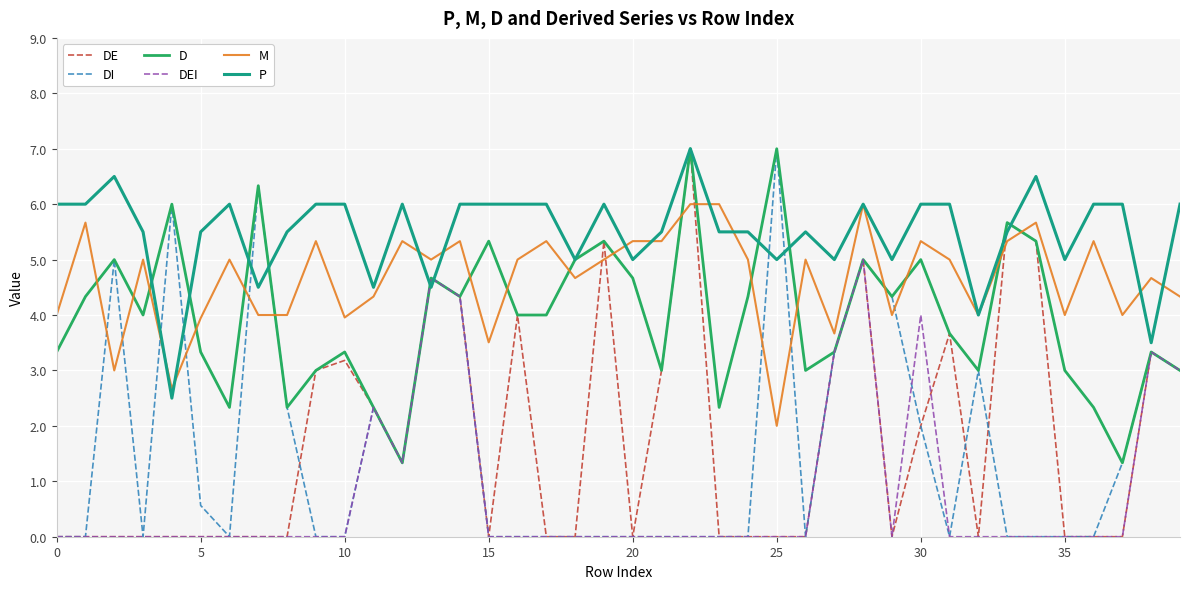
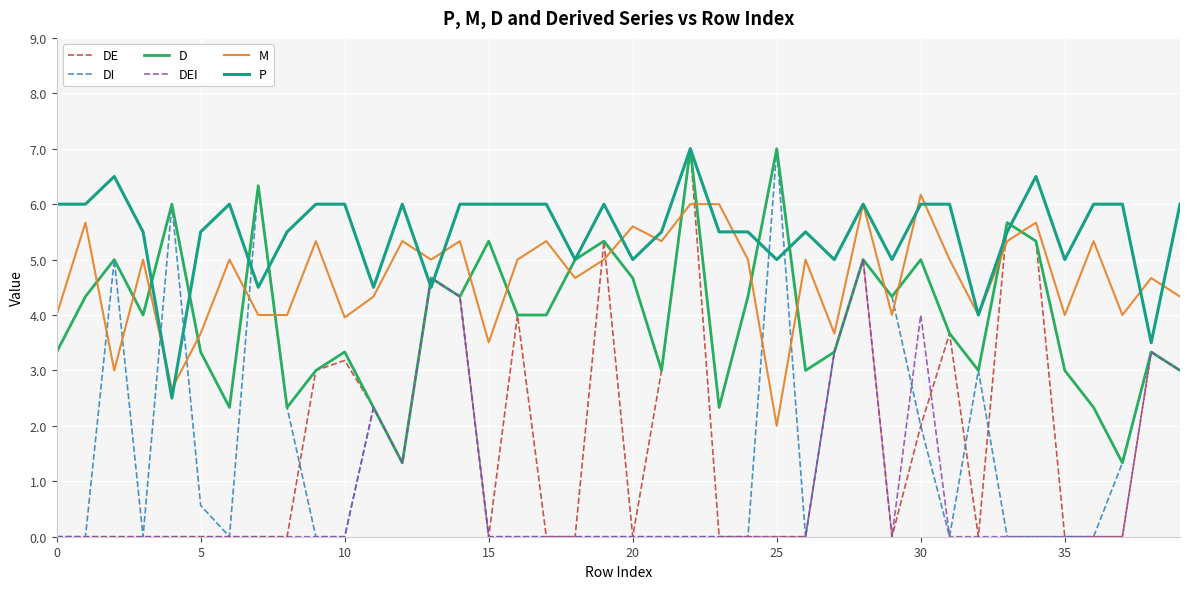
  {
    "DE": {
      "10": 3.2
    },
    "DI": {
      "5": 0.6
    },
    "DEI": {
      "30": 4.0
    },
    "M": {
      "0": 4.0,
-     "5": 3.9,
+     "5": 3.7,
      "10": 4.0,
      "15": 3.5,
-     "20": 5.3,
+     "20": 5.6,
      "25": 2.0,
-     "30": 5.3,
+     "30": 6.2,
      "35": 4.0
    }
  }
